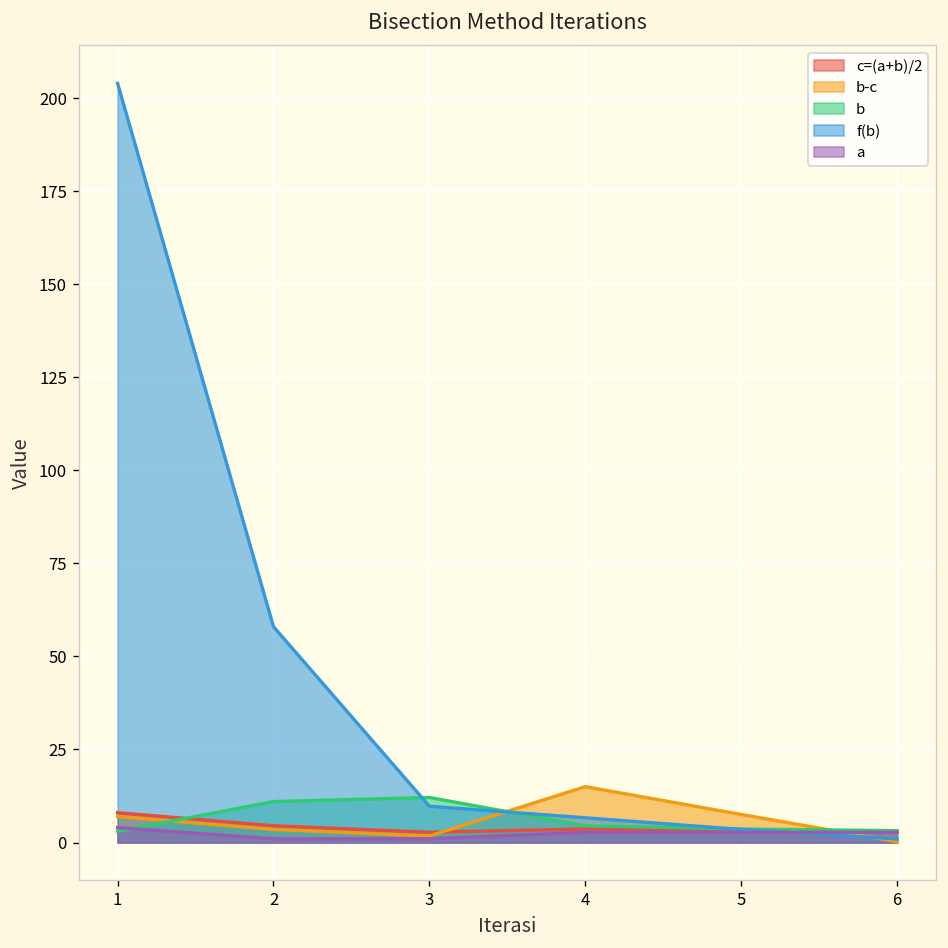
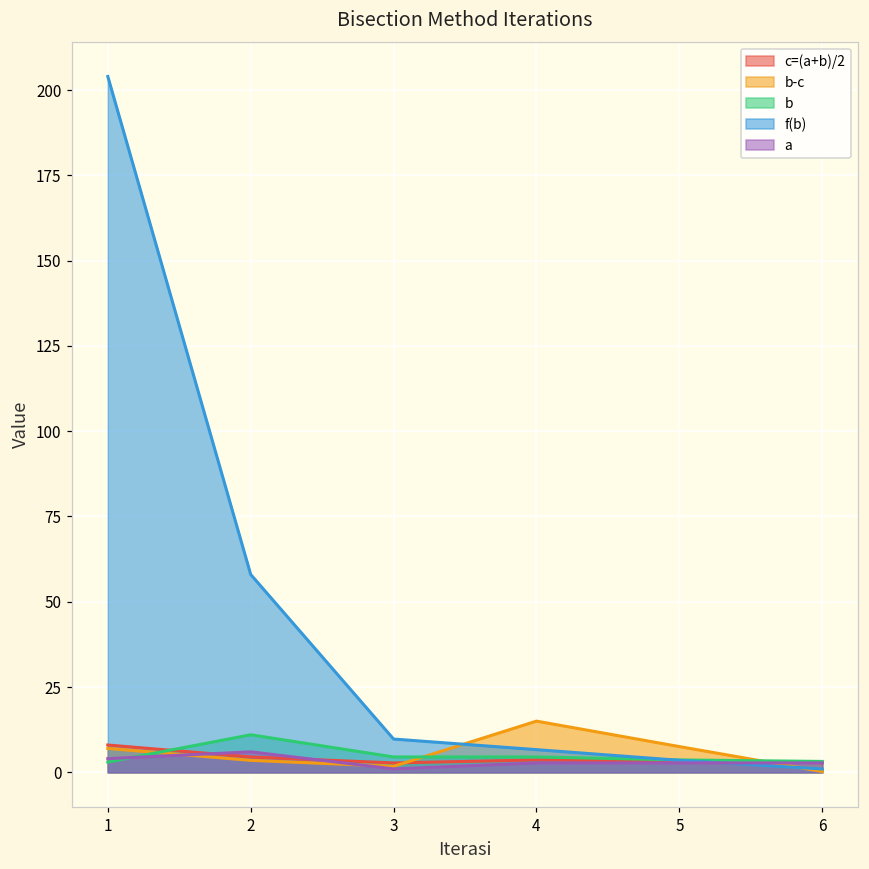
  {
    "c=(a+b)/2": {
      "1": 8,
      "2": 5,
      "3": 3,
      "4": 4
    },
    "b-c": {
      "1": 7,
      "2": 4,
      "4": 15,
      "5": 8
    },
    "b": {
      "1": 3,
      "2": 11,
-     "3": 12,
+     "3": 5,
      "4": 5
    },
    "f(b)": {
      "1": 204,
      "2": 58,
      "3": 10,
      "4": 7
    },
    "a": {
      "1": 4,
-     "2": 1,
+     "2": 6,
      "4": 3
    }
  }
